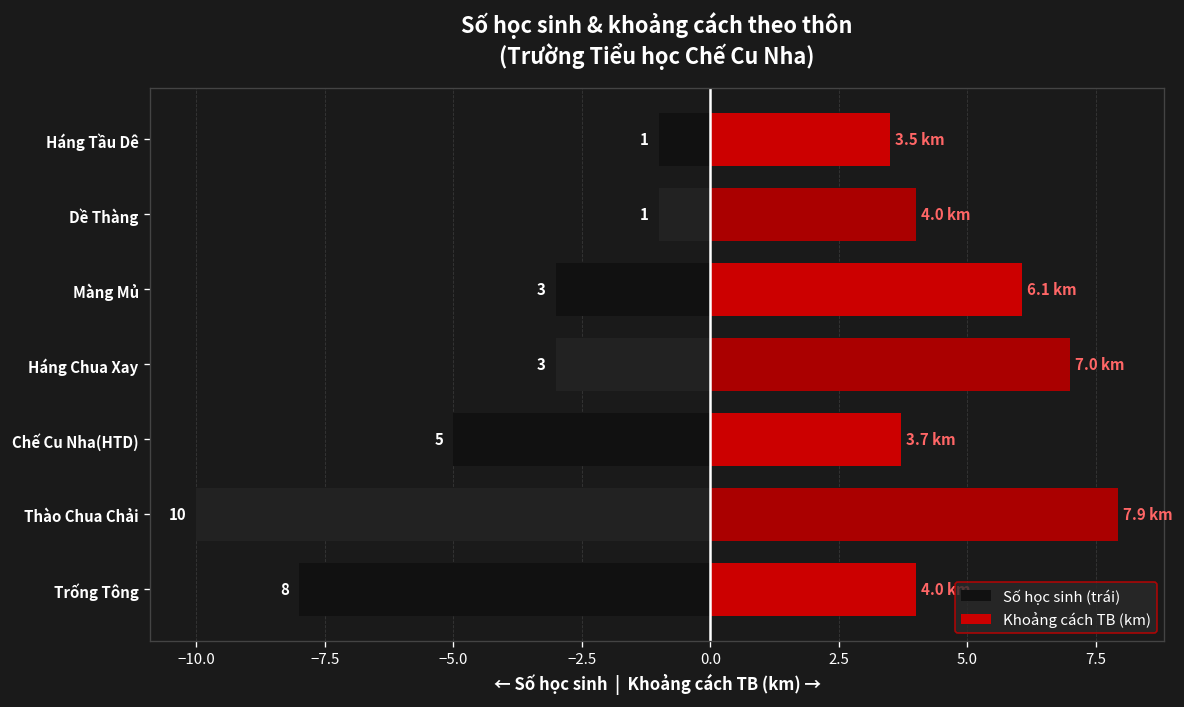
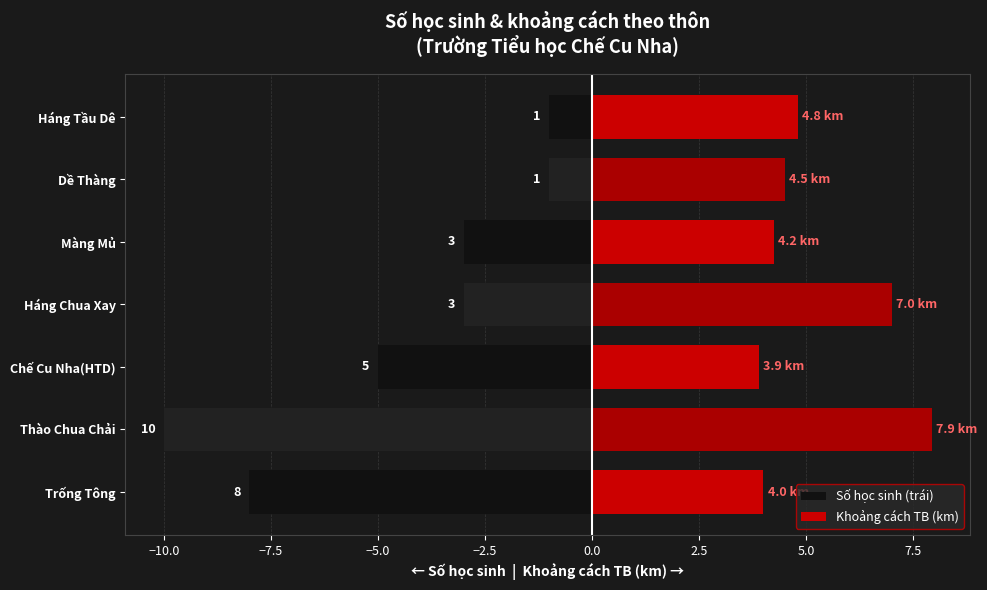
  {
    "Khoảng cách TB (km)": {
-     "Háng Tầu Dê": 3.5,
-     "Dề Thàng": 4.0,
-     "Màng Mủ": 6.1,
+     "Háng Tầu Dê": 4.8,
+     "Dề Thàng": 4.5,
+     "Màng Mủ": 4.2,
      "Háng Chua Xay": 7.0,
-     "Chế Cu Nha(HTD)": 3.7,
+     "Chế Cu Nha(HTD)": 3.9,
      "Thào Chua Chải": 7.9
    }
  }
